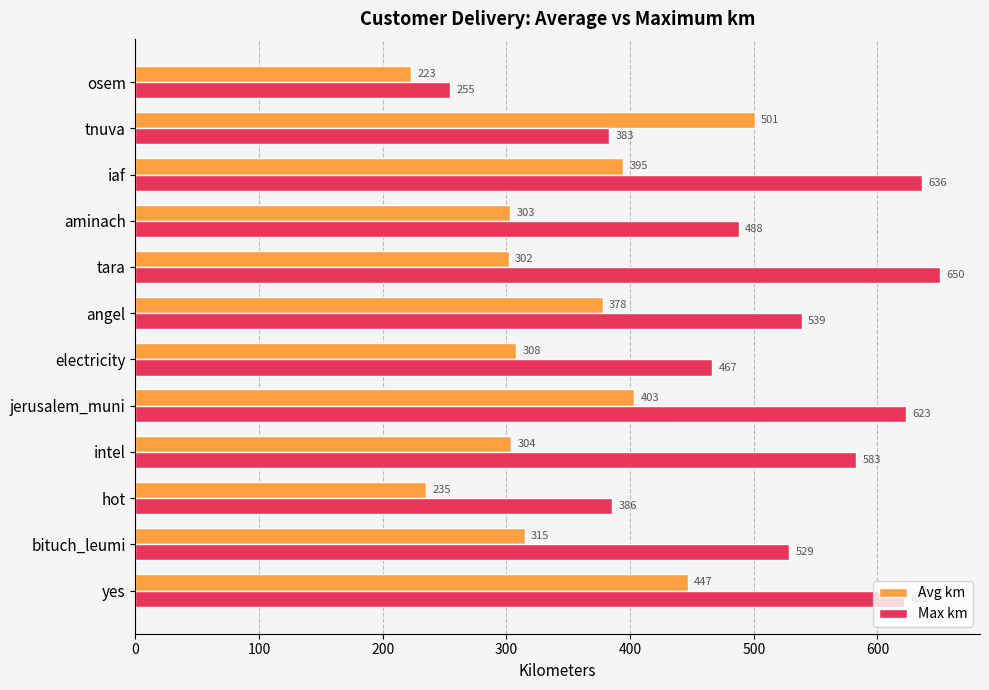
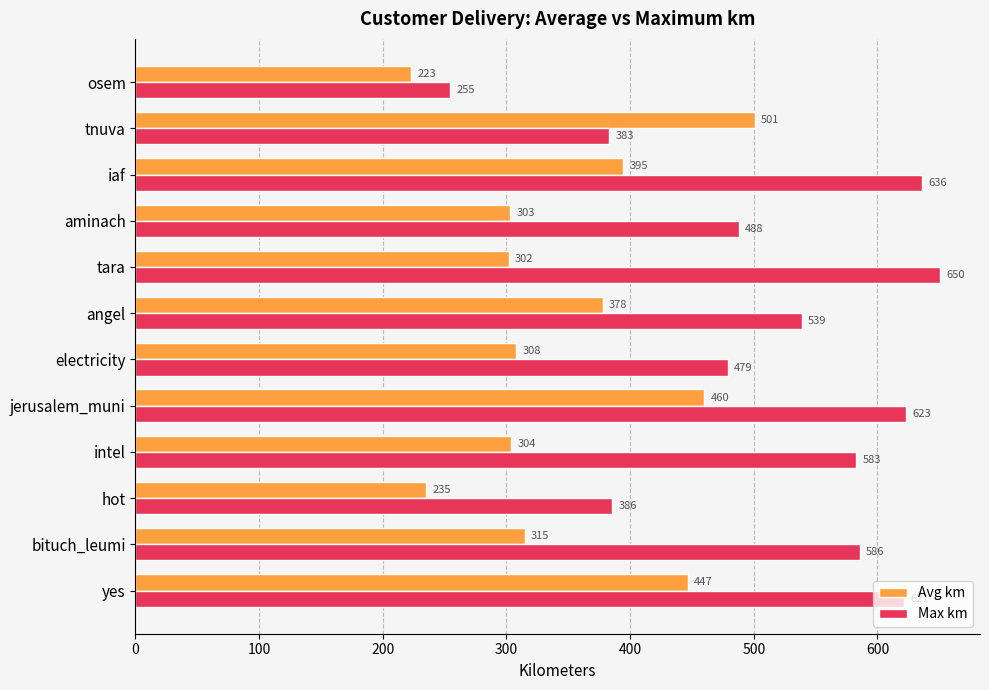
  {
    "Avg km": {
      "osem": 223,
      "tnuva": 501,
      "iaf": 395,
      "aminach": 303,
      "tara": 302,
      "angel": 378,
      "electricity": 308,
-     "jerusalem_muni": 403,
+     "jerusalem_muni": 460,
      "intel": 304,
      "hot": 235,
      "bituch_leumi": 315,
      "yes": 447
    },
    "Max km": {
      "osem": 255,
      "tnuva": 383,
      "iaf": 636,
      "aminach": 488,
      "tara": 650,
      "angel": 539,
-     "electricity": 467,
+     "electricity": 479,
      "jerusalem_muni": 623,
      "intel": 583,
      "hot": 386,
-     "bituch_leumi": 529
+     "bituch_leumi": 586
    }
  }
